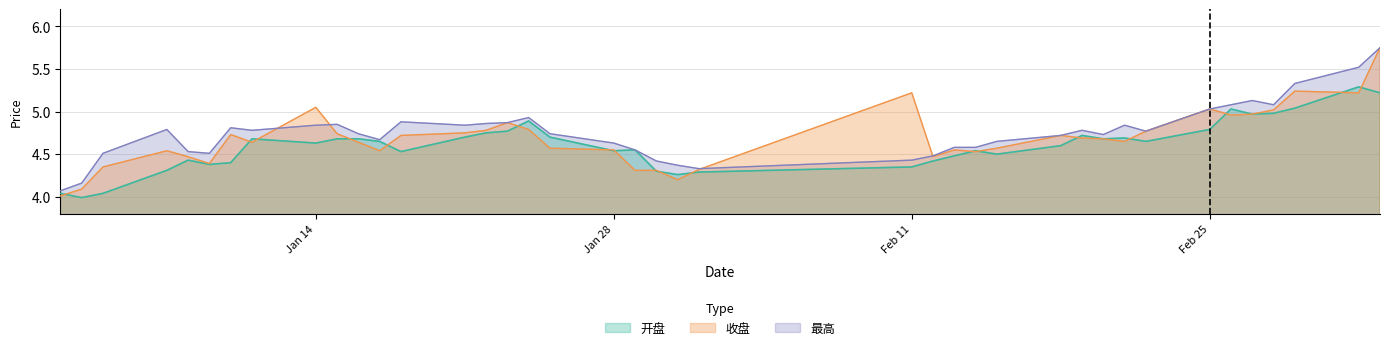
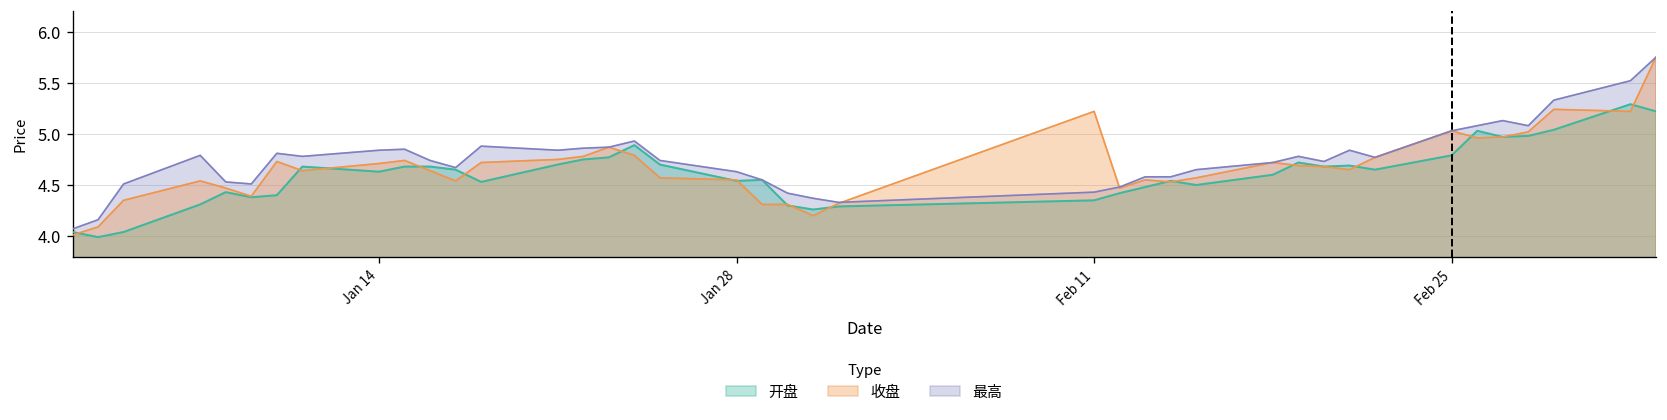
  {
    "收盘": {
-     "Jan 14": 5.1,
+     "Jan 14": 4.7,
      "Feb 11": 5.2
    }
  }
